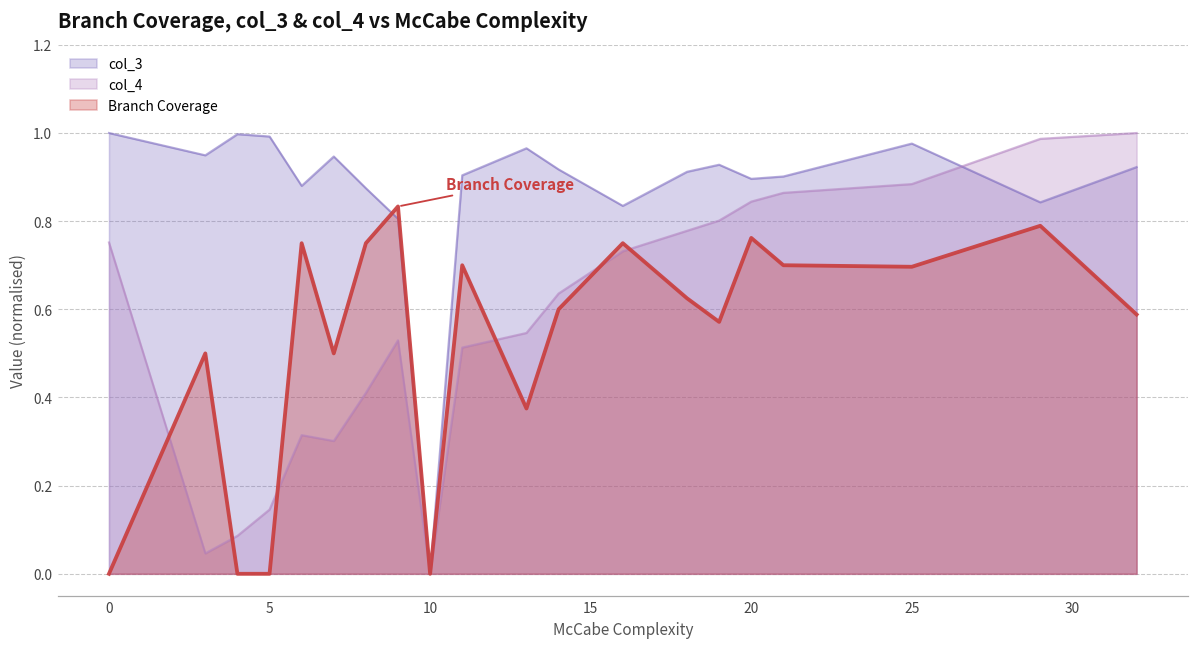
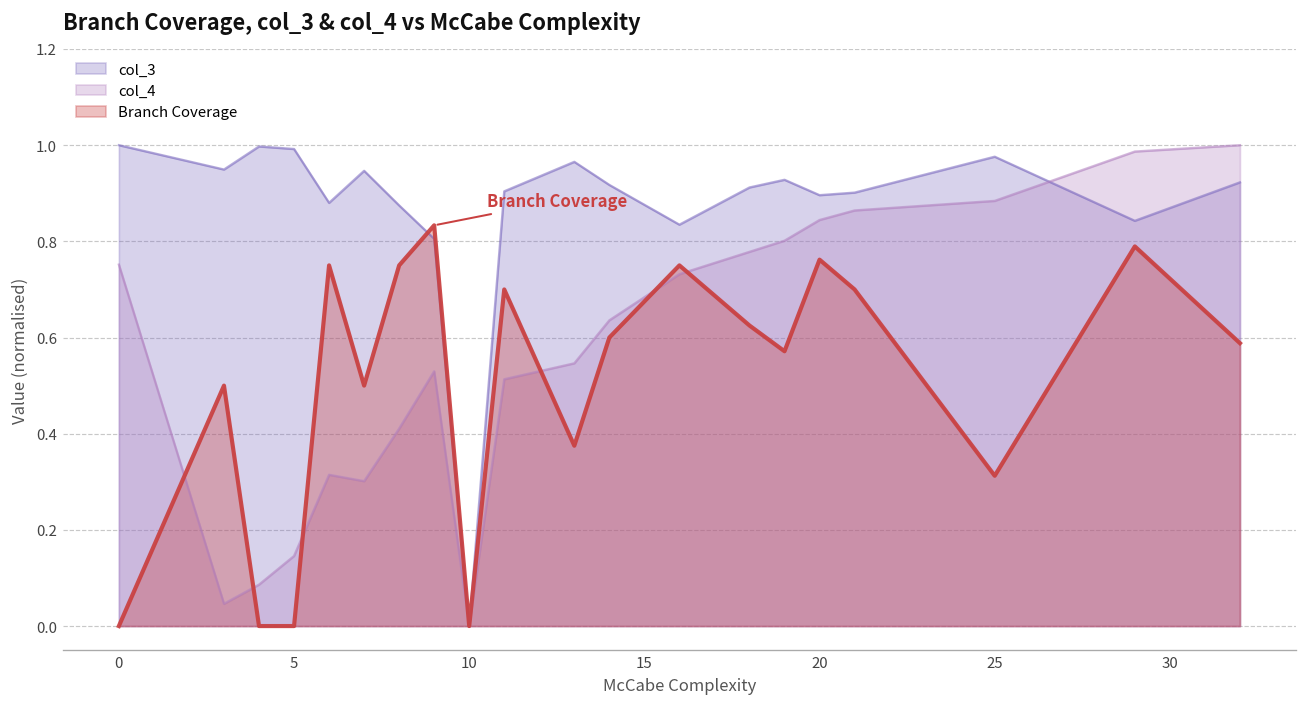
  {
    "Branch Coverage": {
      "0": 0.00,
      "5": 0.00,
      "20": 0.76,
-     "25": 0.70
+     "25": 0.31
    }
  }
